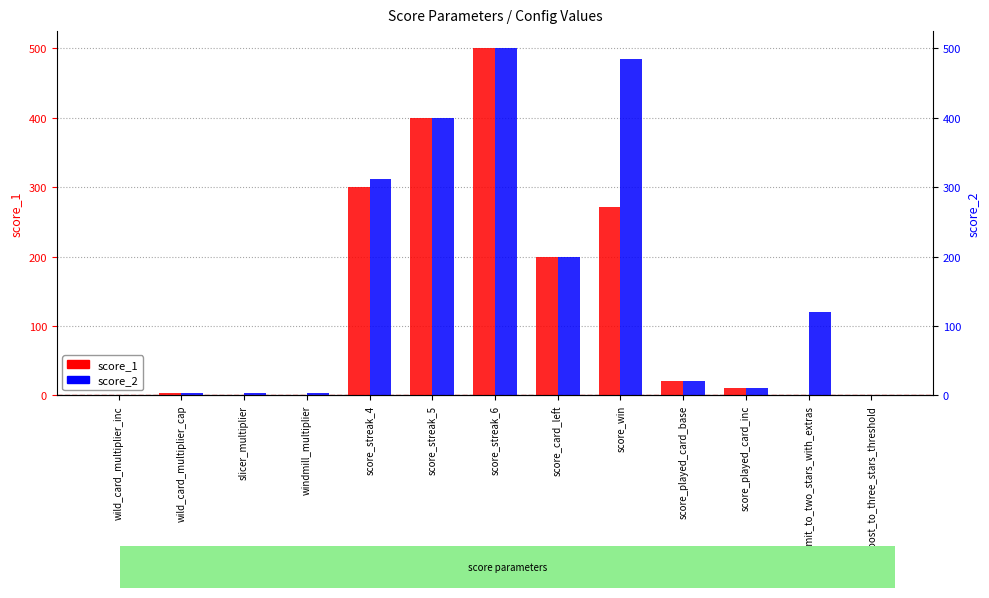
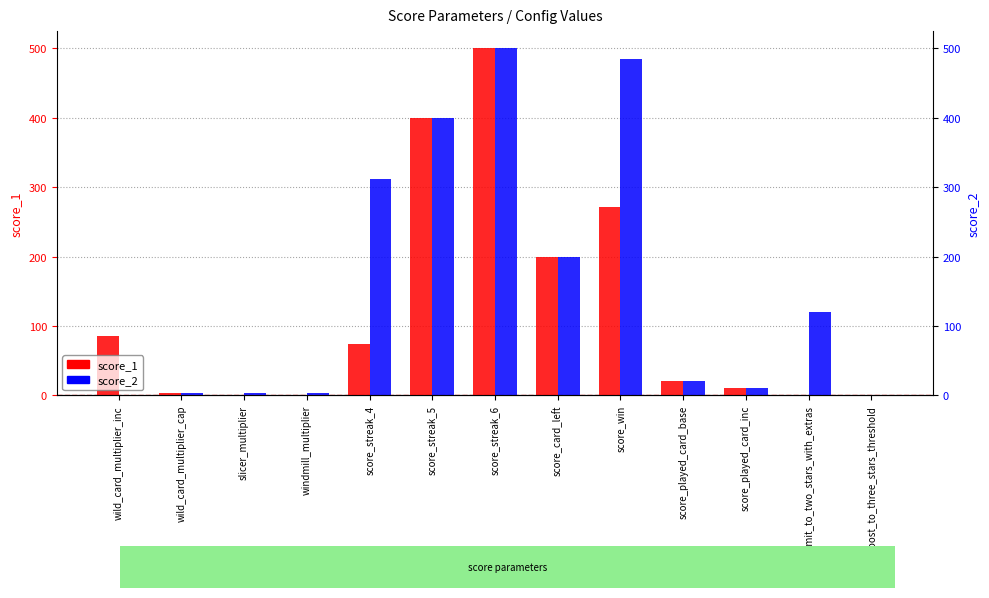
  {
    "score_1": {
-     "wild_card_multiplier_inc": 0,
-     "score_streak_4": 300,
+     "wild_card_multiplier_inc": 90,
+     "score_streak_4": 70,
      "score_streak_5": 400,
      "score_streak_6": 500,
      "score_card_left": 200,
      "score_win": 270,
      "score_played_card_base": 20,
      "score_played_card_inc": 10
    },
    "score_2": {
      "slicer_multiplier": 0,
      "windmill_multiplier": 0,
      "score_streak_4": 310,
      "score_streak_5": 400,
      "score_streak_6": 500,
      "score_card_left": 200,
      "score_win": 490,
      "score_played_card_base": 20,
      "score_played_card_inc": 10,
      "score_limit_to_two_stars_with_extras": 120
    }
  }
